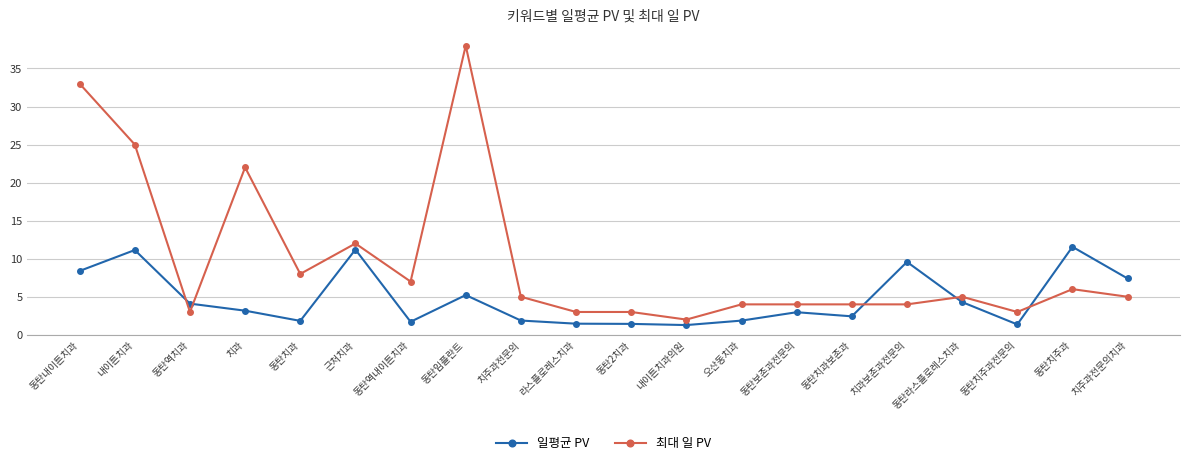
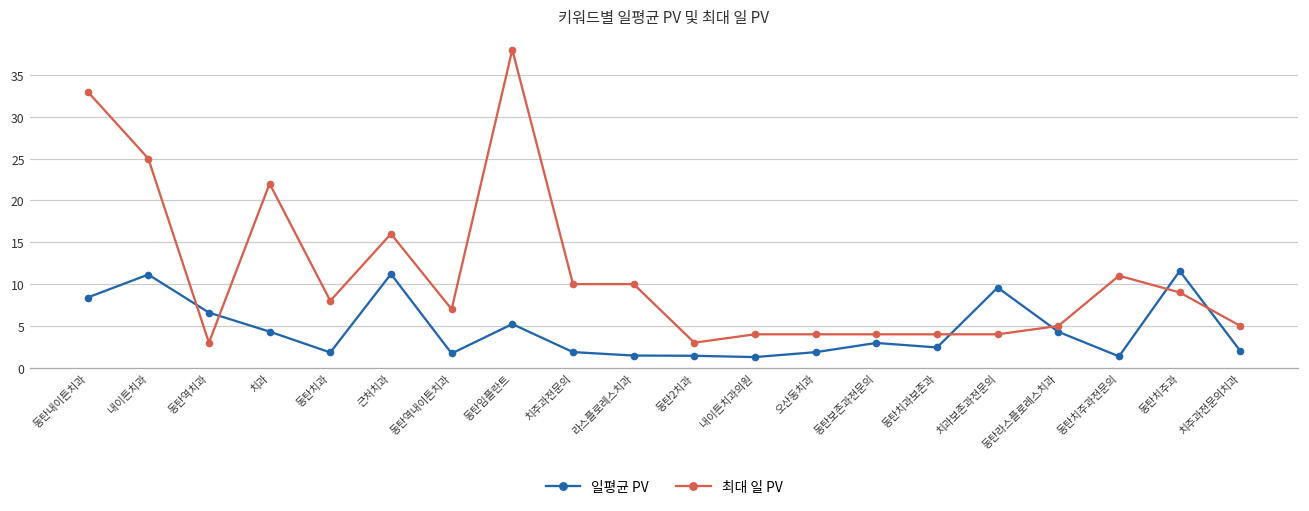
  {
    "일평균 PV": {
      "동탄내이튼치과": 8,
      "내이튼치과": 11,
-     "동탄역치과": 4,
-     "치과": 3,
+     "동탄역치과": 7,
+     "치과": 4,
      "동탄치과": 2,
      "근처치과": 11,
      "동탄역내이튼치과": 2,
      "동탄임플란트": 5,
      "치주과전문의": 2,
      "라스플로레스치과": 1,
      "동탄2치과": 1,
      "내이튼치과의원": 1,
      "오산동치과": 2,
      "동탄보존과전문의": 3,
      "동탄치과보존과": 2,
      "치과보존과전문의": 10,
      "동탄라스플로레스치과": 4,
      "동탄치주과전문의": 1,
      "동탄치주과": 12,
-     "치주과전문의치과": 7
+     "치주과전문의치과": 2
    },
    "최대 일 PV": {
      "동탄내이튼치과": 33,
      "내이튼치과": 25,
      "동탄역치과": 3,
      "치과": 22,
      "동탄치과": 8,
-     "근처치과": 12,
+     "근처치과": 16,
      "동탄역내이튼치과": 7,
      "동탄임플란트": 38,
-     "치주과전문의": 5,
-     "라스플로레스치과": 3,
+     "치주과전문의": 10,
+     "라스플로레스치과": 10,
      "동탄2치과": 3,
-     "내이튼치과의원": 2,
+     "내이튼치과의원": 4,
      "오산동치과": 4,
      "동탄보존과전문의": 4,
      "동탄치과보존과": 4,
      "치과보존과전문의": 4,
      "동탄라스플로레스치과": 5,
-     "동탄치주과전문의": 3,
-     "동탄치주과": 6,
+     "동탄치주과전문의": 11,
+     "동탄치주과": 9,
      "치주과전문의치과": 5
    }
  }
